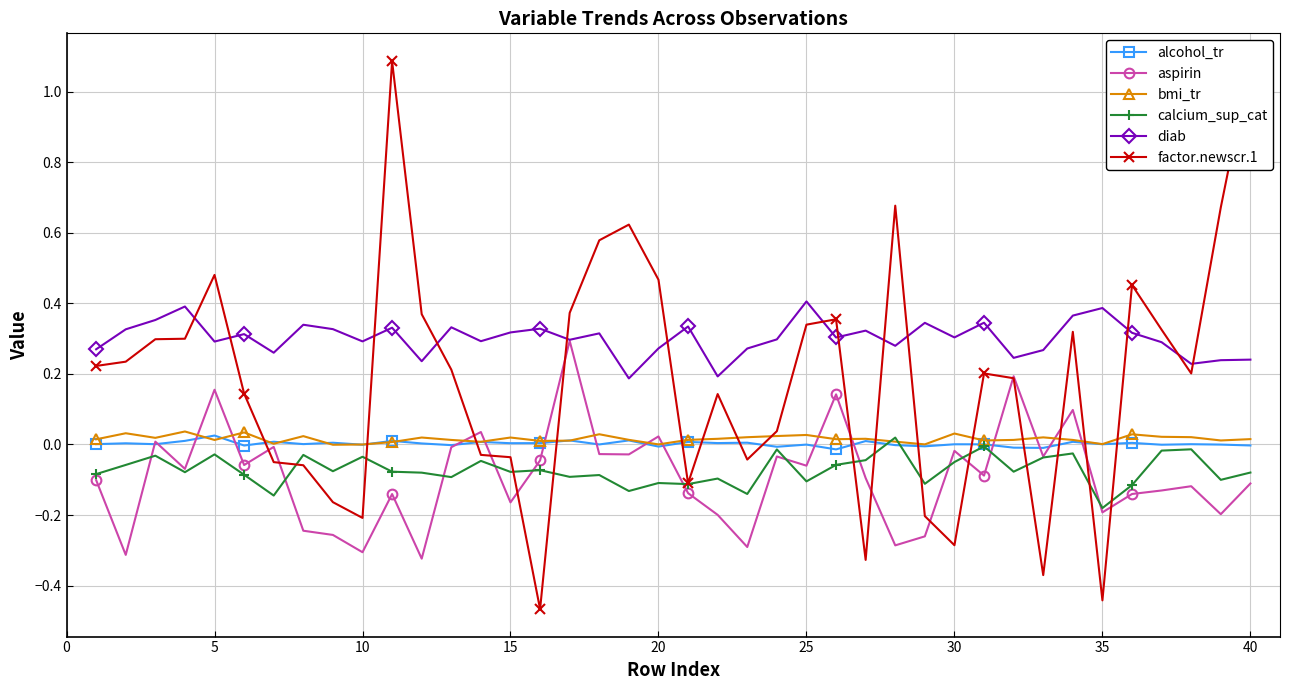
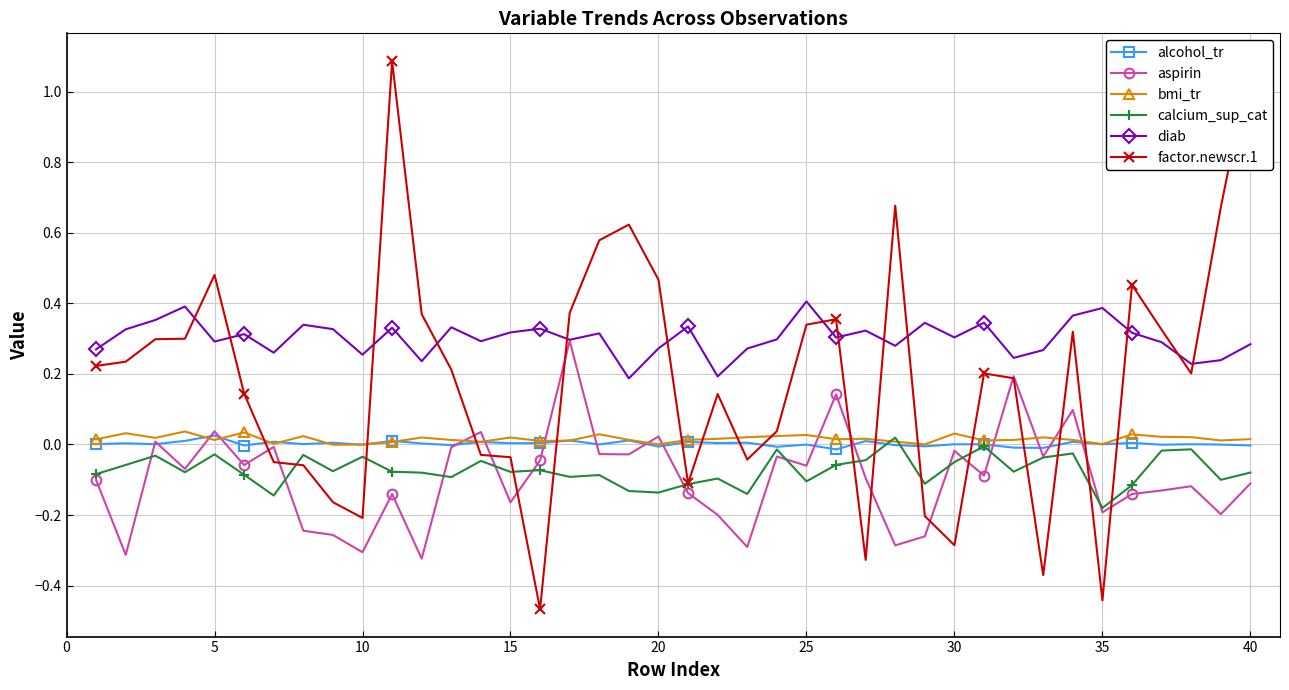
  {
    "alcohol_tr": {
      "5": 0.03,
      "15": 0.00,
      "25": 0.00,
      "30": 0.00,
      "40": 0.00
    },
    "aspirin": {
-     "5": 0.16,
+     "5": 0.04,
      "10": -0.31,
      "15": -0.16,
      "20": 0.02,
      "25": -0.06,
      "30": -0.02,
      "35": -0.19,
      "40": -0.11
    },
    "bmi_tr": {
      "5": 0.01,
      "15": 0.02,
      "25": 0.03,
      "30": 0.03,
      "40": 0.02
    },
    "calcium_sup_cat": {
      "5": -0.03,
      "10": -0.03,
      "15": -0.08,
-     "20": -0.11,
+     "20": -0.14,
      "25": -0.10,
      "30": -0.05,
      "35": -0.18,
      "40": -0.08
    },
    "diab": {
      "5": 0.29,
-     "10": 0.29,
+     "10": 0.25,
      "15": 0.32,
      "20": 0.27,
      "25": 0.41,
      "30": 0.30,
      "35": 0.39,
-     "40": 0.24
+     "40": 0.28
    },
    "factor.newscr.1": {
      "5": 0.48,
      "10": -0.21,
      "15": -0.04,
      "20": 0.47,
      "25": 0.34,
      "30": -0.29,
      "35": -0.44
    }
  }
